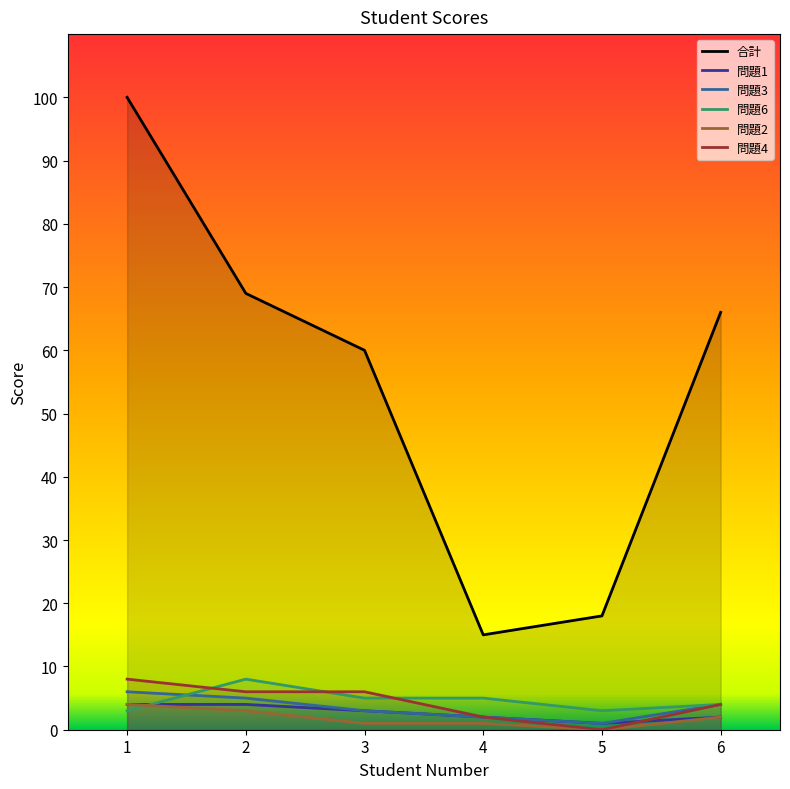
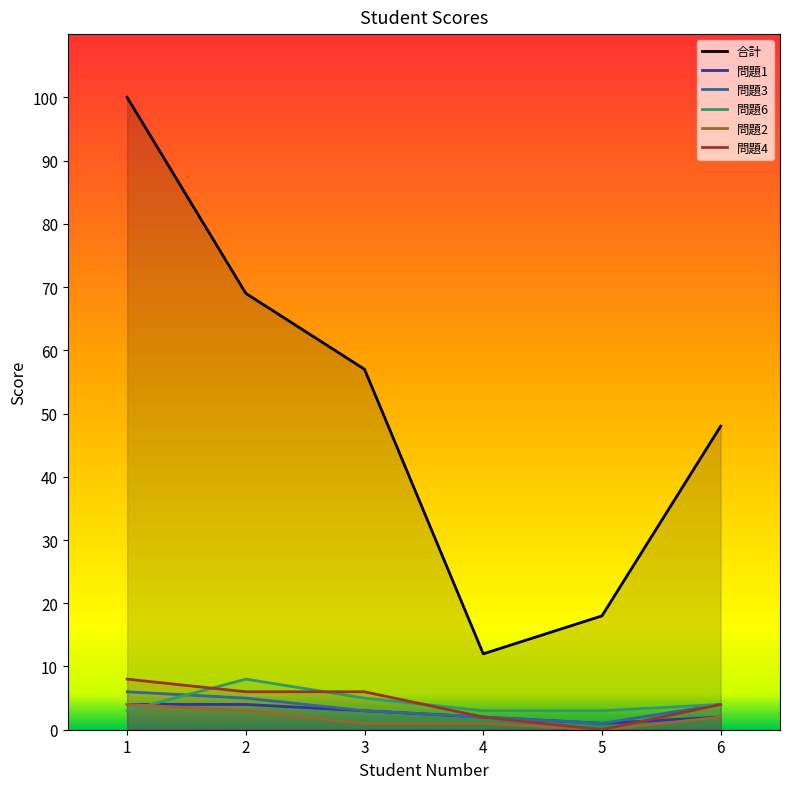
  {
    "合計": {
      "1": 100,
      "2": 69,
-     "3": 60,
-     "4": 15,
+     "3": 57,
+     "4": 12,
      "5": 18,
-     "6": 66
+     "6": 48
    },
    "問題6": {
      "1": 3,
      "2": 8,
      "3": 5,
-     "4": 5,
+     "4": 3,
      "5": 3
    }
  }
